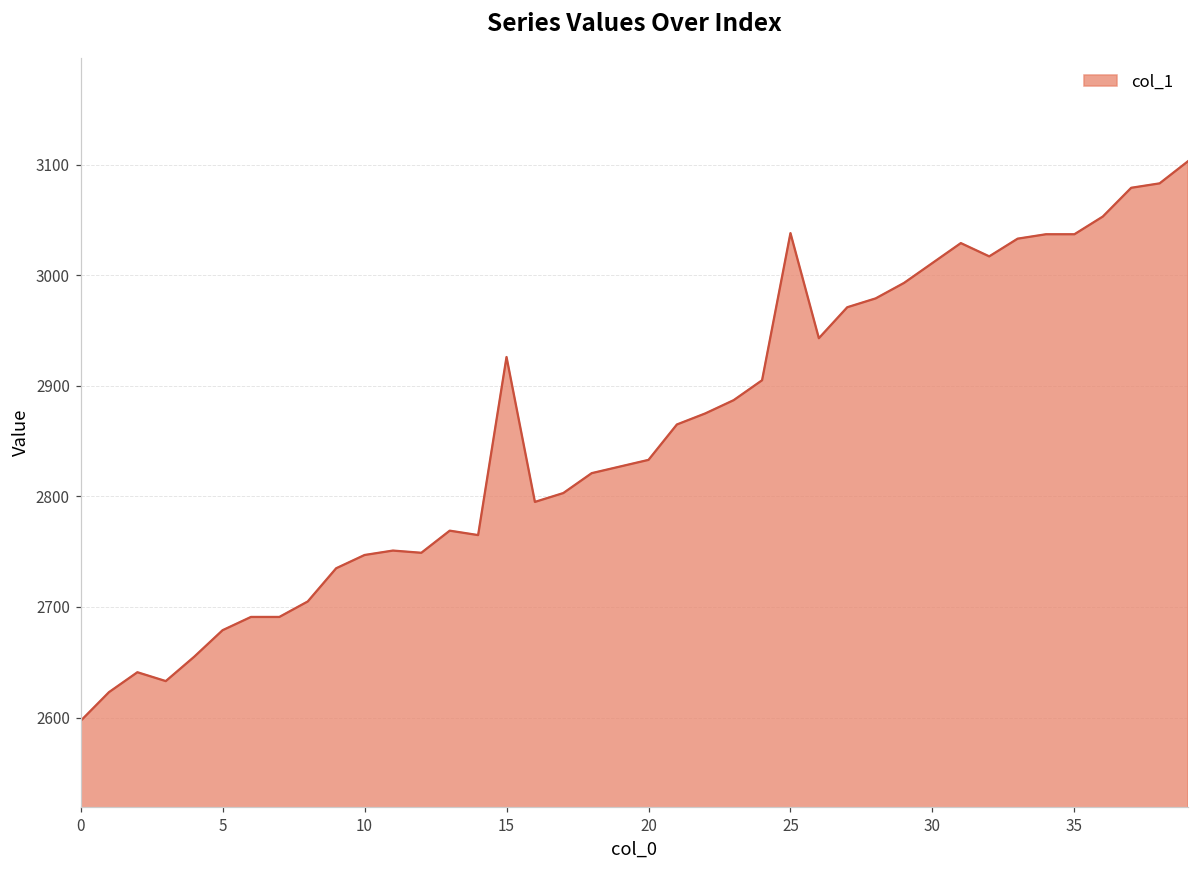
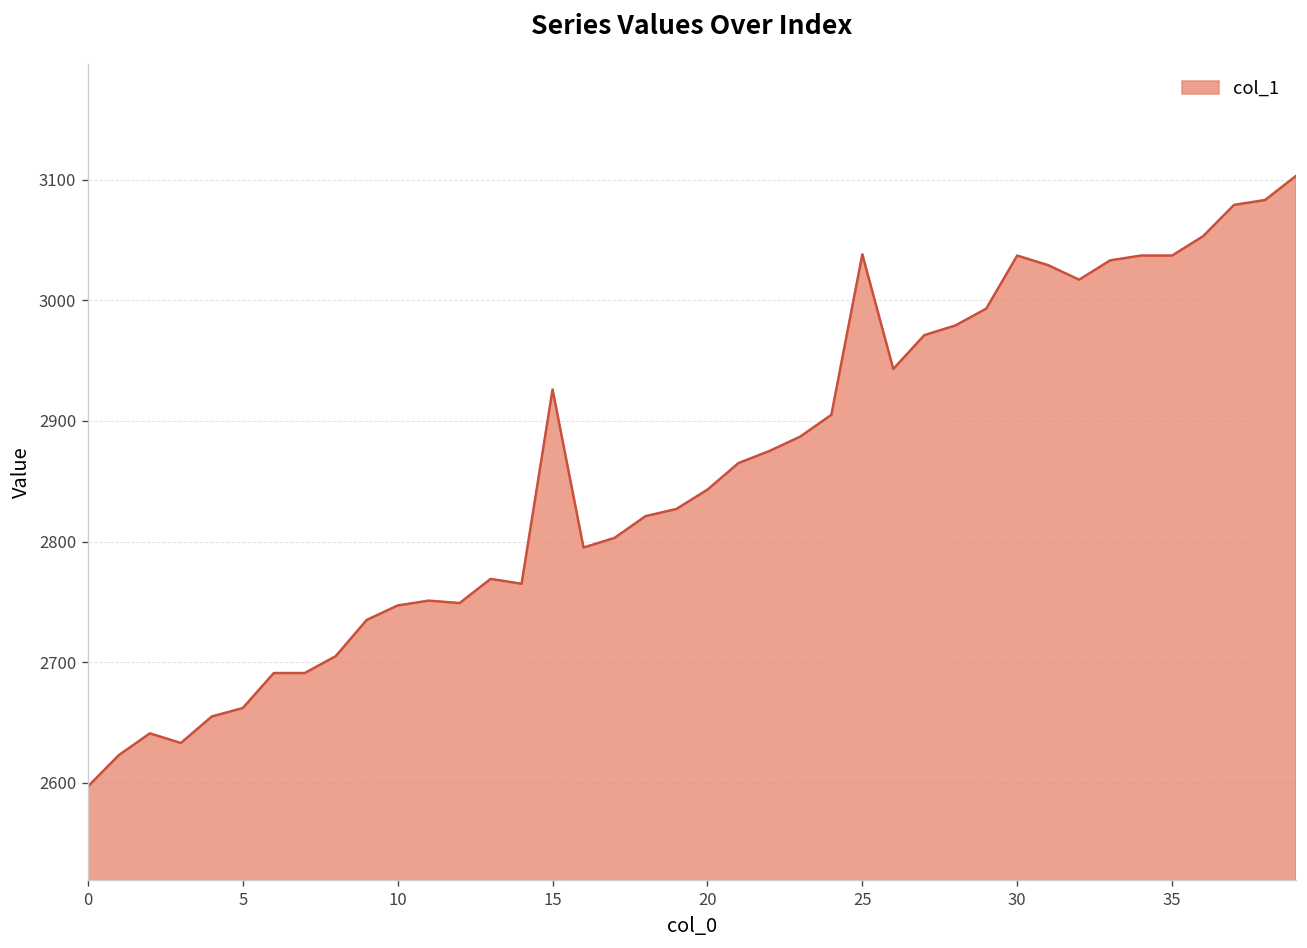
  {
    "0": 2597,
-   "5": 2679,
+   "5": 2662,
    "10": 2747,
    "15": 2926,
-   "20": 2833,
+   "20": 2843,
    "25": 3038,
-   "30": 3011,
+   "30": 3037,
    "35": 3037
  }
